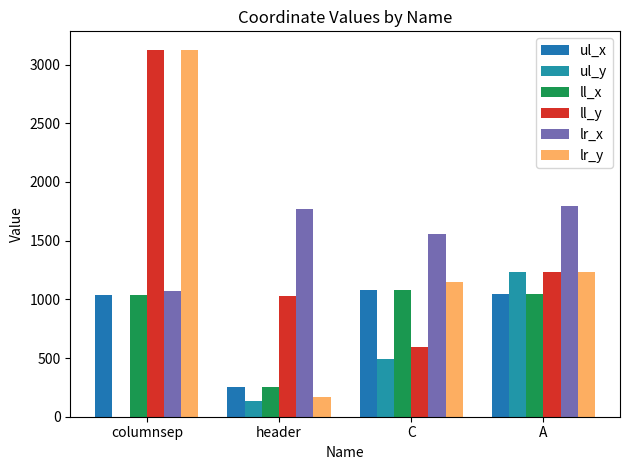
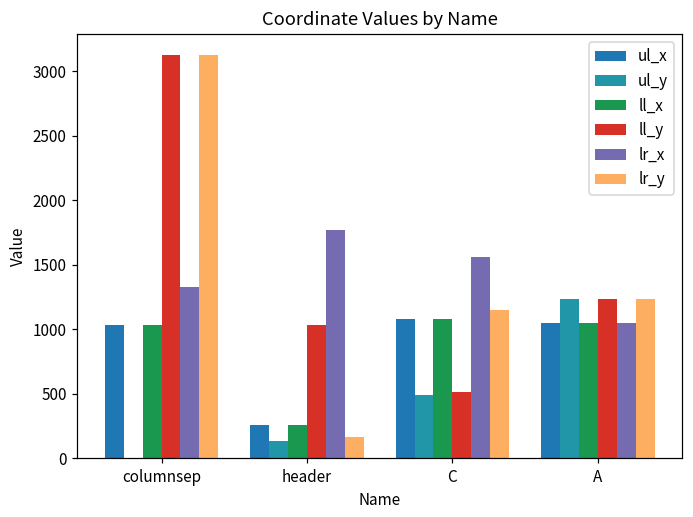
  {
    "ll_x": {
      "columnsep": 1030,
      "header": 260,
      "C": 1080,
      "A": 1050
    },
    "ll_y": {
      "columnsep": 3130,
      "header": 1030,
-     "C": 590,
+     "C": 520,
      "A": 1240
    },
    "lr_x": {
-     "columnsep": 1070,
+     "columnsep": 1330,
      "header": 1770,
      "C": 1560,
-     "A": 1790
+     "A": 1050
    },
    "lr_y": {
      "columnsep": 3130,
      "header": 170,
      "C": 1150,
      "A": 1240
    }
  }
